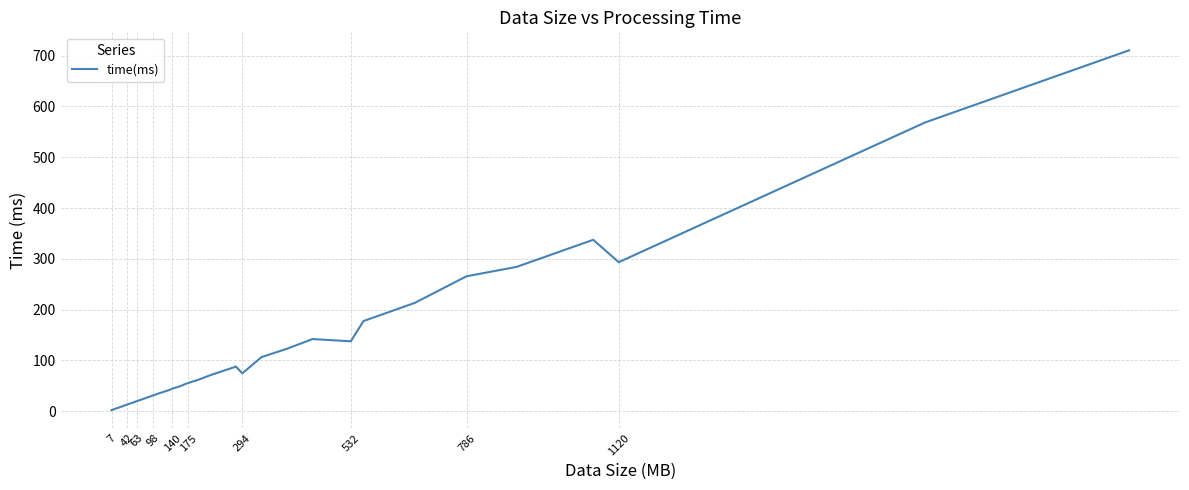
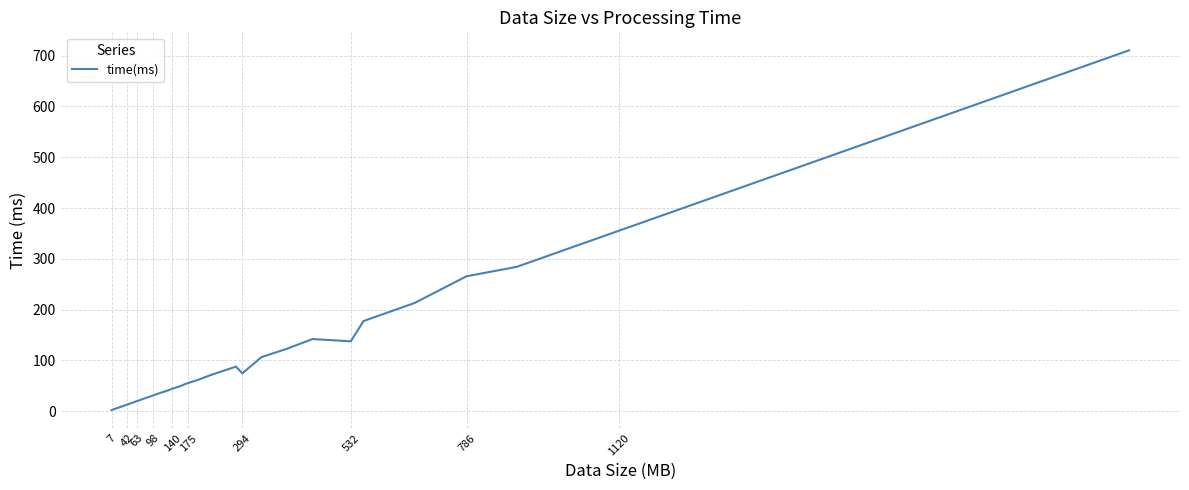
  {
    "7": 0,
    "42": 10,
    "63": 20,
    "98": 30,
    "140": 40,
    "175": 60,
    "294": 70,
    "532": 140,
    "786": 270,
-   "1120": 290
+   "1120": 360
  }
